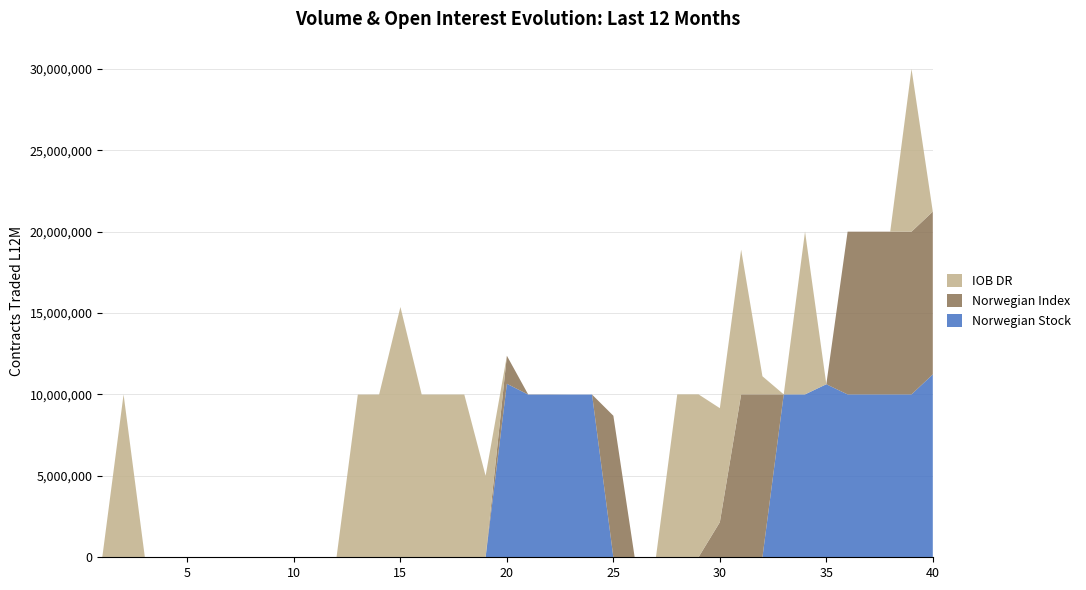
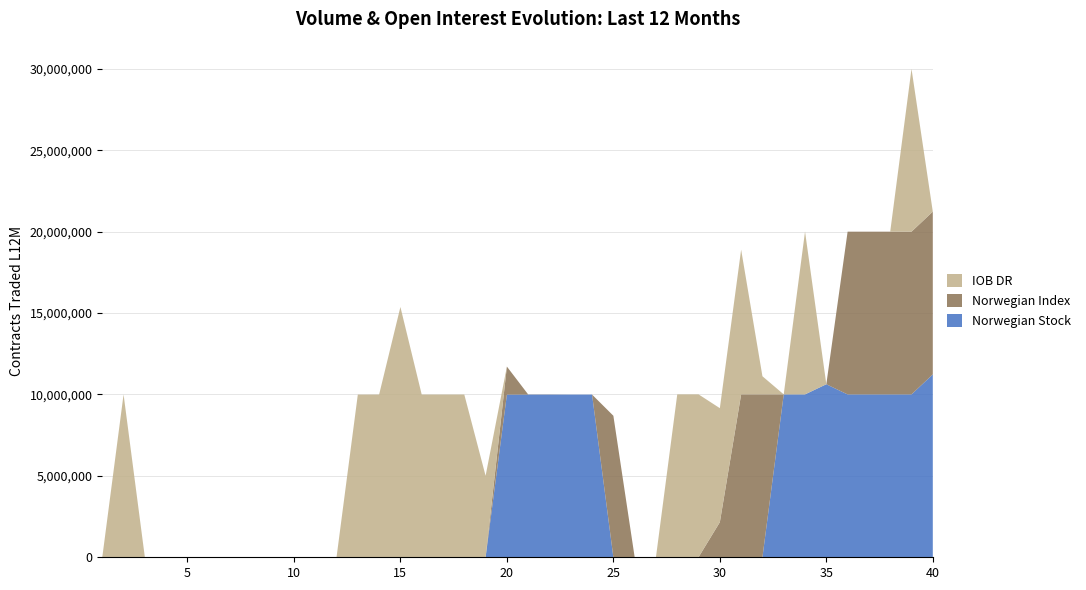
  {
    "Norwegian Stock": {
-     "20": "10,700,000",
+     "20": "10,000,000",
      "25": "0",
      "30": "0",
      "40": "11,200,000"
    },
    "Norwegian Index": {
      "30": "2,200,000"
    },
    "IOB DR": {
      "15": "15,400,000",
      "30": "7,000,000"
    }
  }
